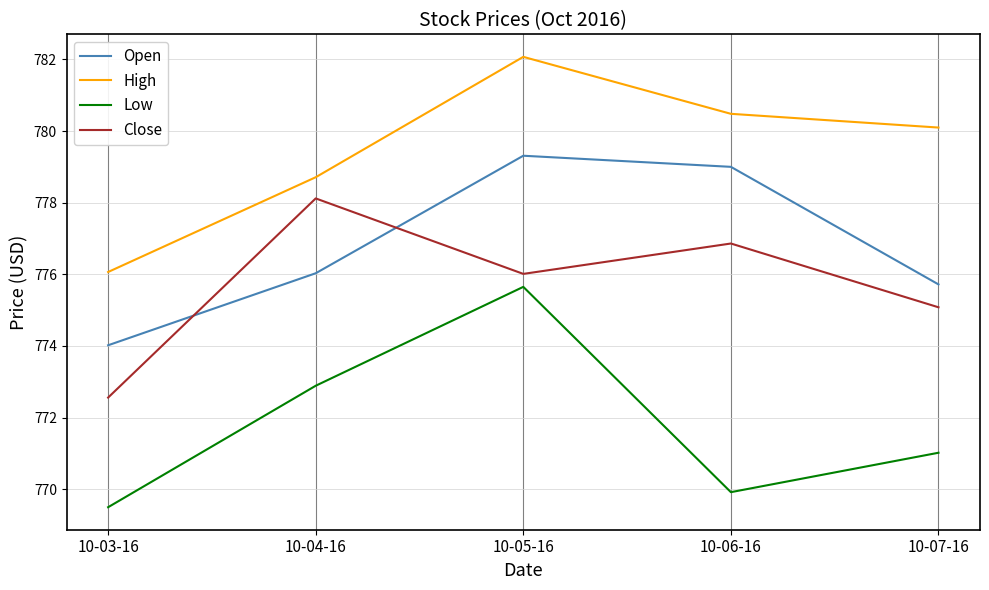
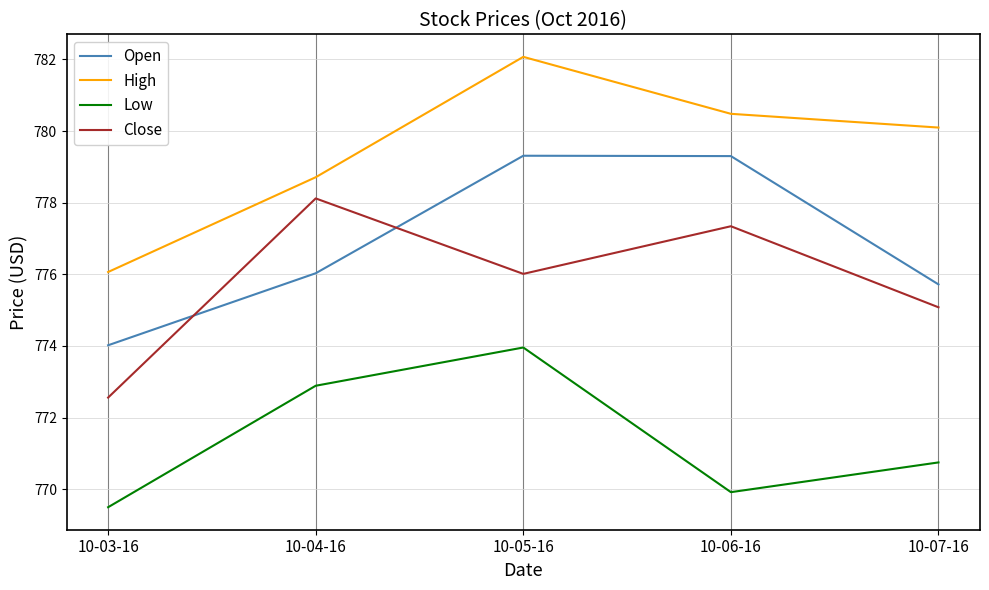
  {
    "Open": {
      "10-03-16": 774.0,
      "10-04-16": 776.0,
      "10-05-16": 779.3,
-     "10-06-16": 779.0,
+     "10-06-16": 779.3,
      "10-07-16": 775.7
    },
    "High": {
      "10-03-16": 776.1,
      "10-04-16": 778.7,
      "10-05-16": 782.1,
      "10-06-16": 780.5,
      "10-07-16": 780.1
    },
    "Low": {
      "10-03-16": 769.5,
      "10-04-16": 772.9,
-     "10-05-16": 775.7,
+     "10-05-16": 774.0,
      "10-06-16": 769.9,
-     "10-07-16": 771.0
+     "10-07-16": 770.8
    },
    "Close": {
      "10-03-16": 772.6,
      "10-04-16": 778.1,
      "10-05-16": 776.0,
-     "10-06-16": 776.9,
+     "10-06-16": 777.3,
      "10-07-16": 775.1
    }
  }
